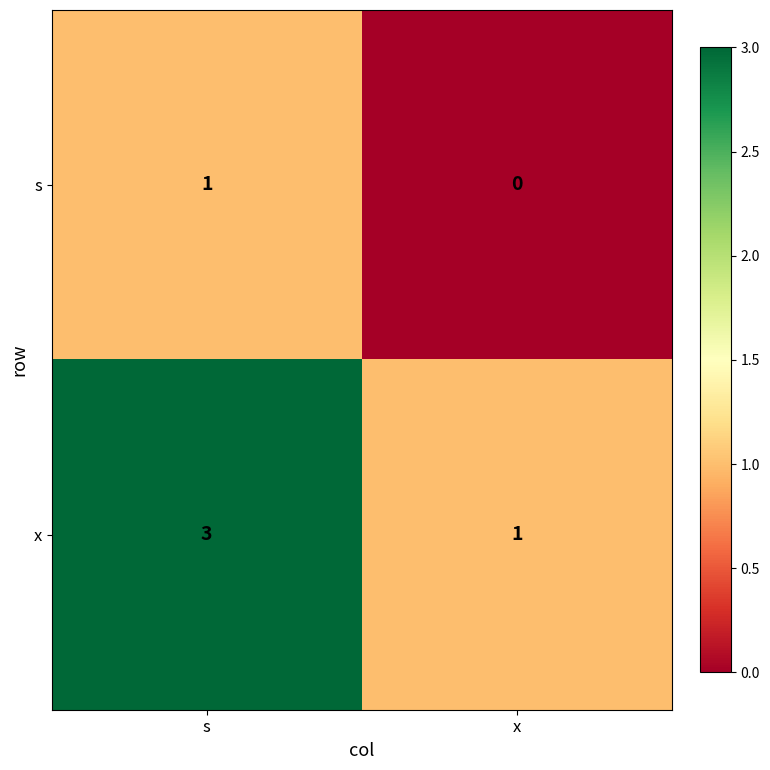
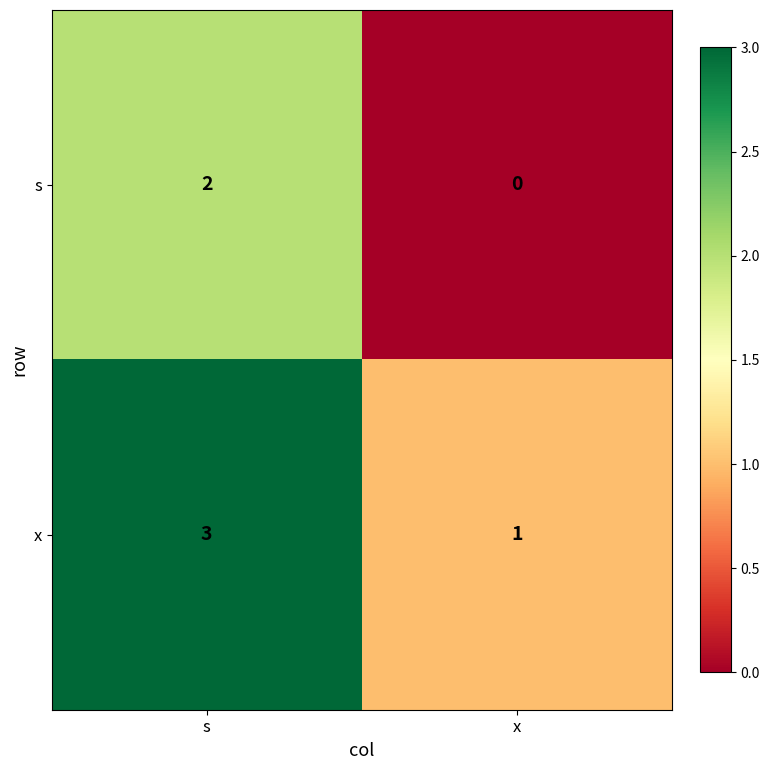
  {
    "s": {
-     "s": 1,
+     "s": 2,
      "x": 0
    },
    "x": {
      "s": 3,
      "x": 1
    }
  }
